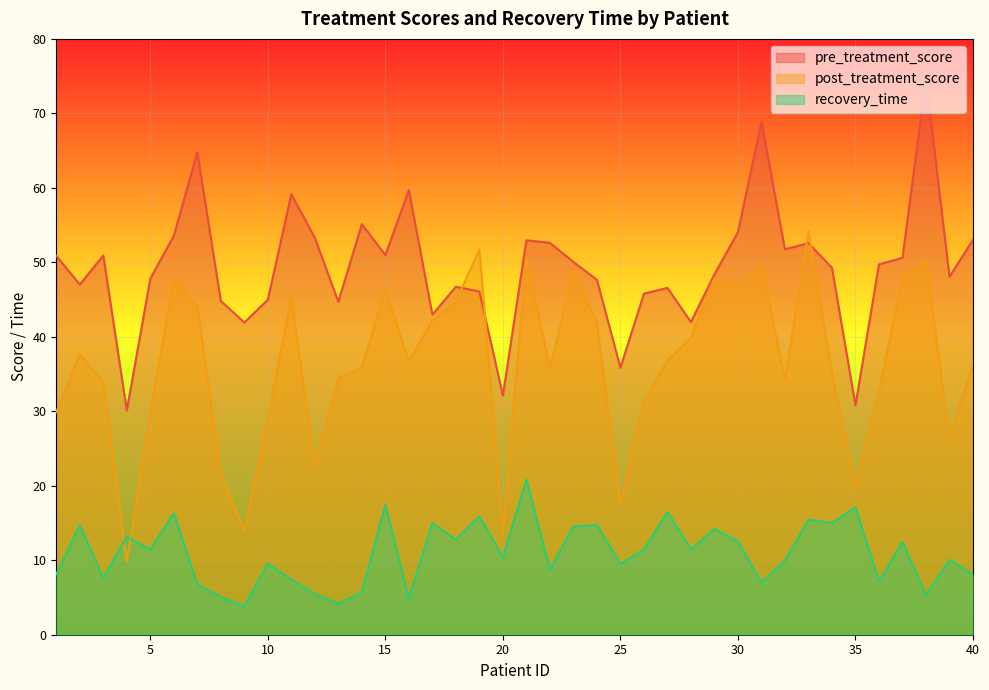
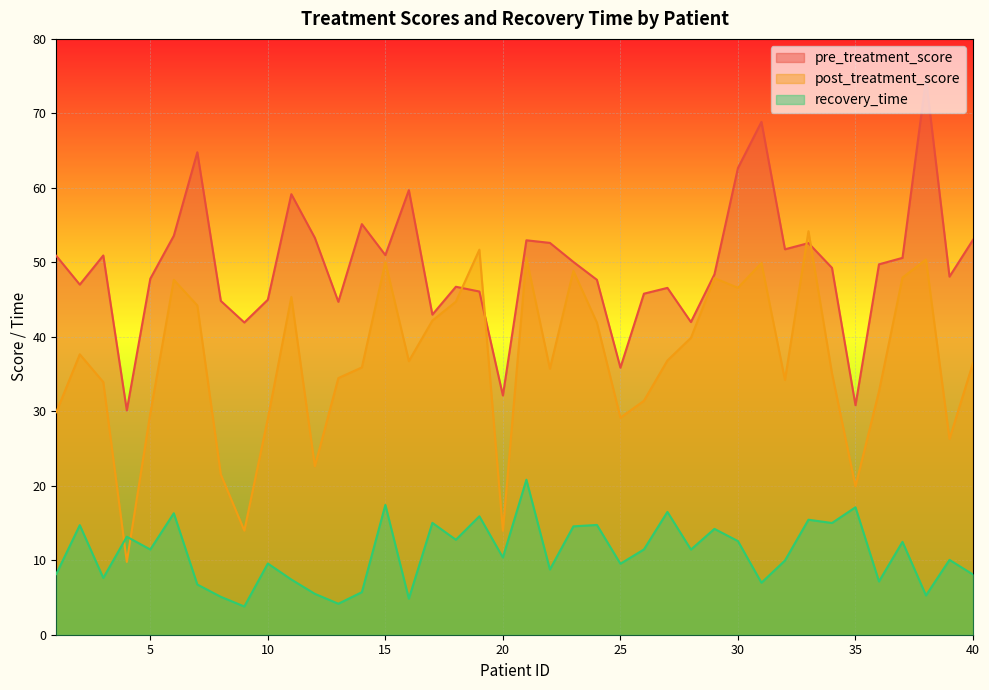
  {
    "pre_treatment_score": {
      "5": 48,
      "10": 45,
      "15": 51,
      "20": 32,
      "25": 36,
-     "30": 54,
+     "30": 63,
      "35": 31,
      "40": 53
    },
    "post_treatment_score": {
      "5": 30,
      "10": 29,
-     "15": 46,
+     "15": 50,
      "20": 14,
-     "25": 18,
+     "25": 29,
      "30": 47,
      "35": 20,
      "40": 36
    },
    "recovery_time": {
      "5": 11,
      "10": 10,
      "15": 17,
      "20": 10,
      "25": 10,
      "30": 13,
      "35": 17,
      "40": 8
    }
  }
